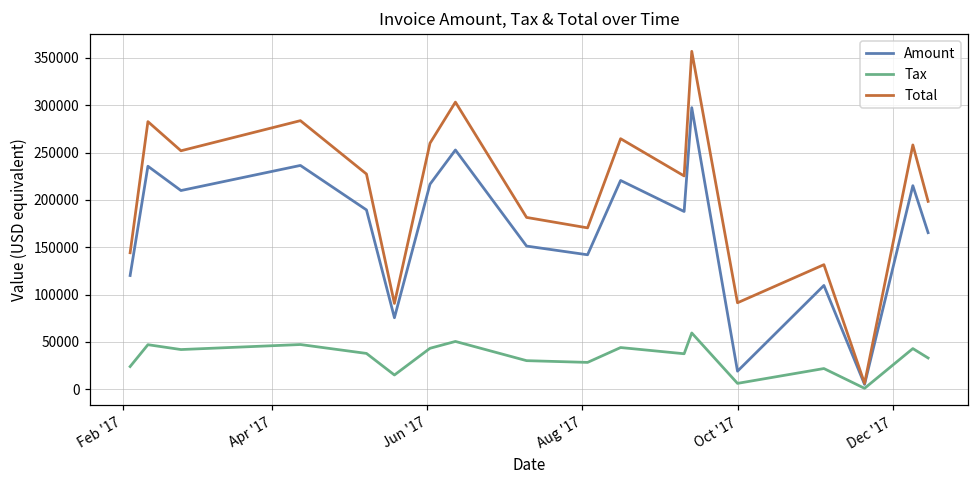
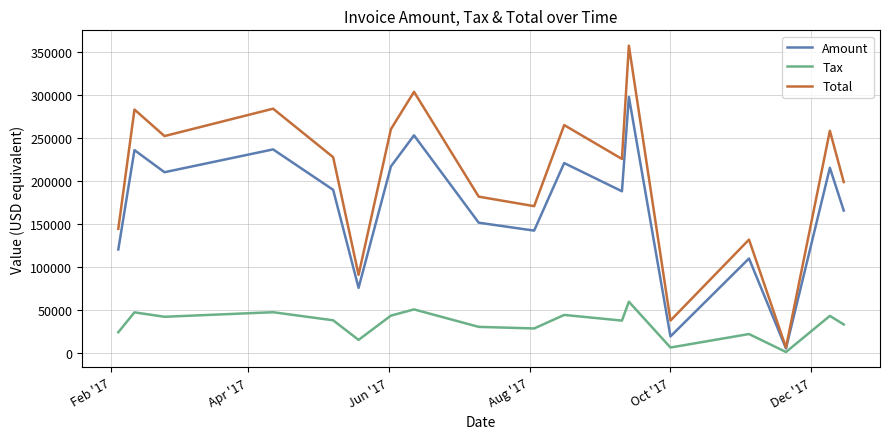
  {
    "Amount": {
      "Oct '17": 20000
    },
    "Tax": {
      "Oct '17": 10000
    },
    "Total": {
-     "Oct '17": 90000
+     "Oct '17": 40000
    }
  }
